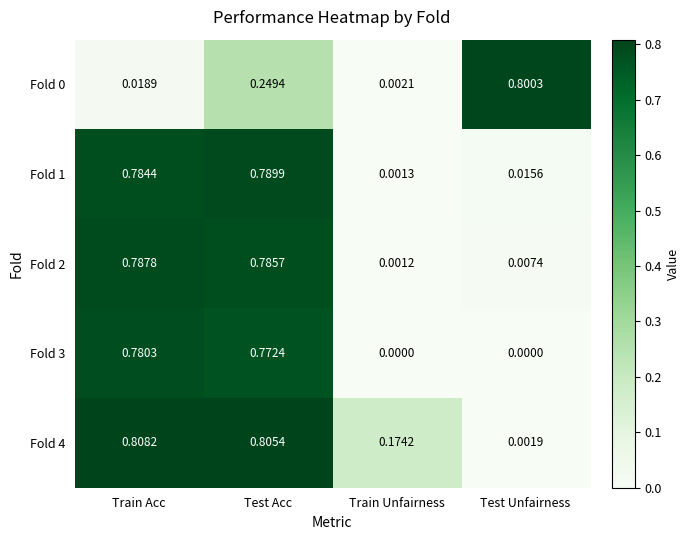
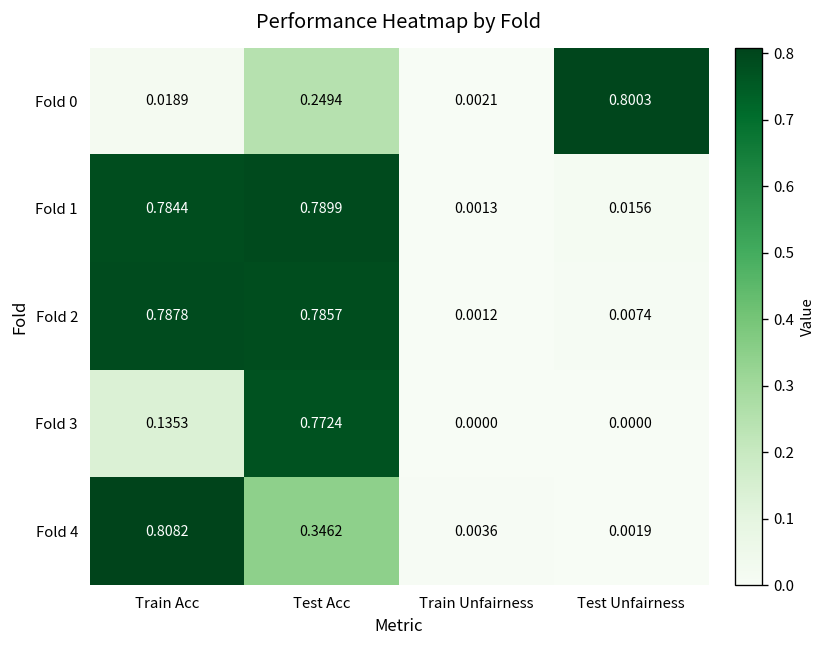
  {
    "Fold 0": {
      "Train Acc": 0.0189,
      "Test Acc": 0.2494,
      "Train Unfairness": 0.0021,
      "Test Unfairness": 0.8003
    },
    "Fold 1": {
      "Train Acc": 0.7844,
      "Test Acc": 0.7899,
      "Train Unfairness": 0.0013,
      "Test Unfairness": 0.0156
    },
    "Fold 2": {
      "Train Acc": 0.7878,
      "Test Acc": 0.7857,
      "Train Unfairness": 0.0012,
      "Test Unfairness": 0.0074
    },
    "Fold 3": {
-     "Train Acc": 0.7803,
+     "Train Acc": 0.1353,
      "Test Acc": 0.7724,
      "Train Unfairness": 0.0000,
      "Test Unfairness": 0.0000
    },
    "Fold 4": {
      "Train Acc": 0.8082,
-     "Test Acc": 0.8054,
-     "Train Unfairness": 0.1742,
+     "Test Acc": 0.3462,
+     "Train Unfairness": 0.0036,
      "Test Unfairness": 0.0019
    }
  }
